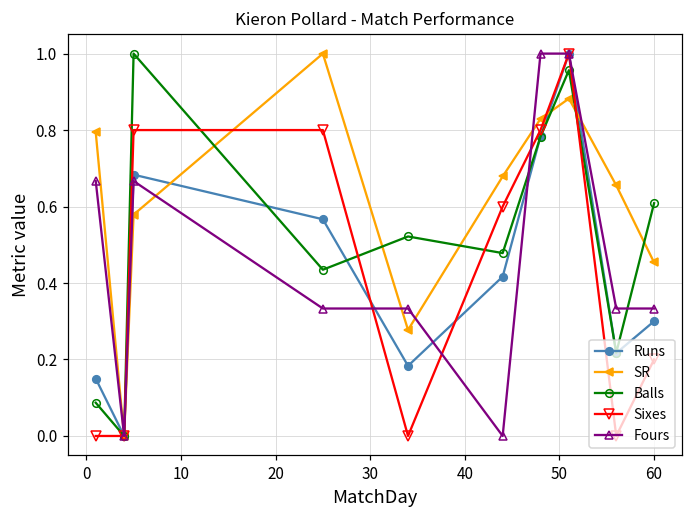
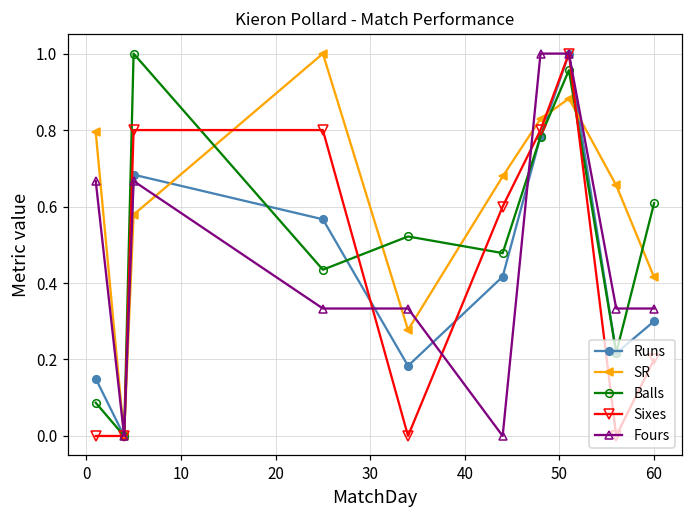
  {
    "Runs": {
      "60": 0.30
    },
    "SR": {
-     "60": 0.45
+     "60": 0.42
    },
    "Balls": {
      "60": 0.61
    },
    "Fours": {
      "60": 0.33
    }
  }
